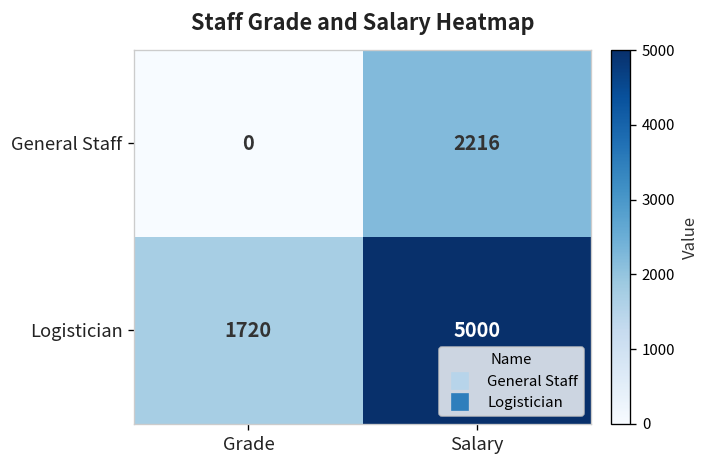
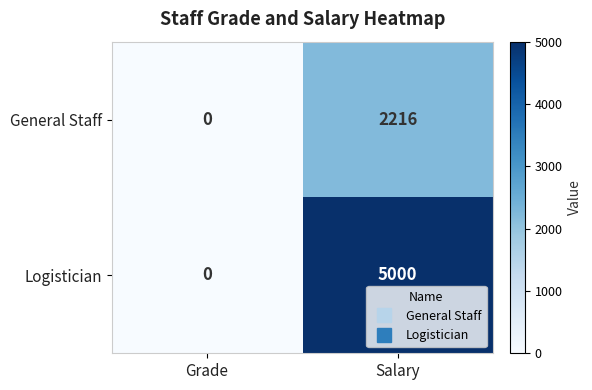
  {
    "General Staff": {
      "Grade": 0,
      "Salary": 2216
    },
    "Logistician": {
-     "Grade": 1720,
+     "Grade": 0,
      "Salary": 5000
    }
  }
